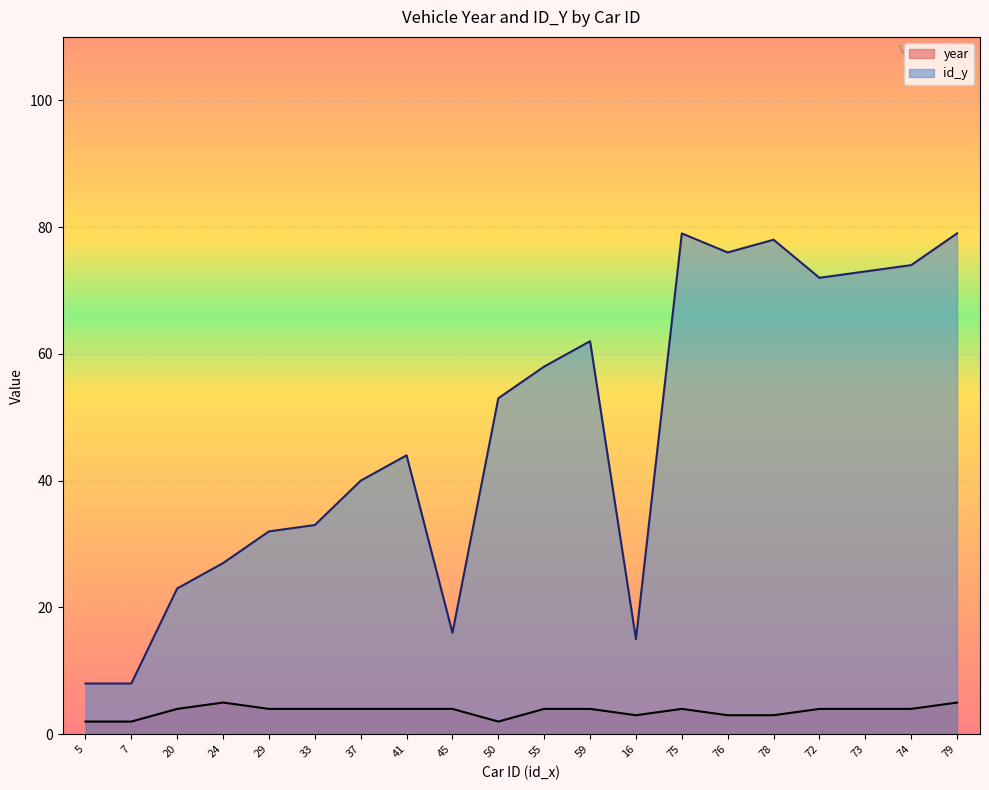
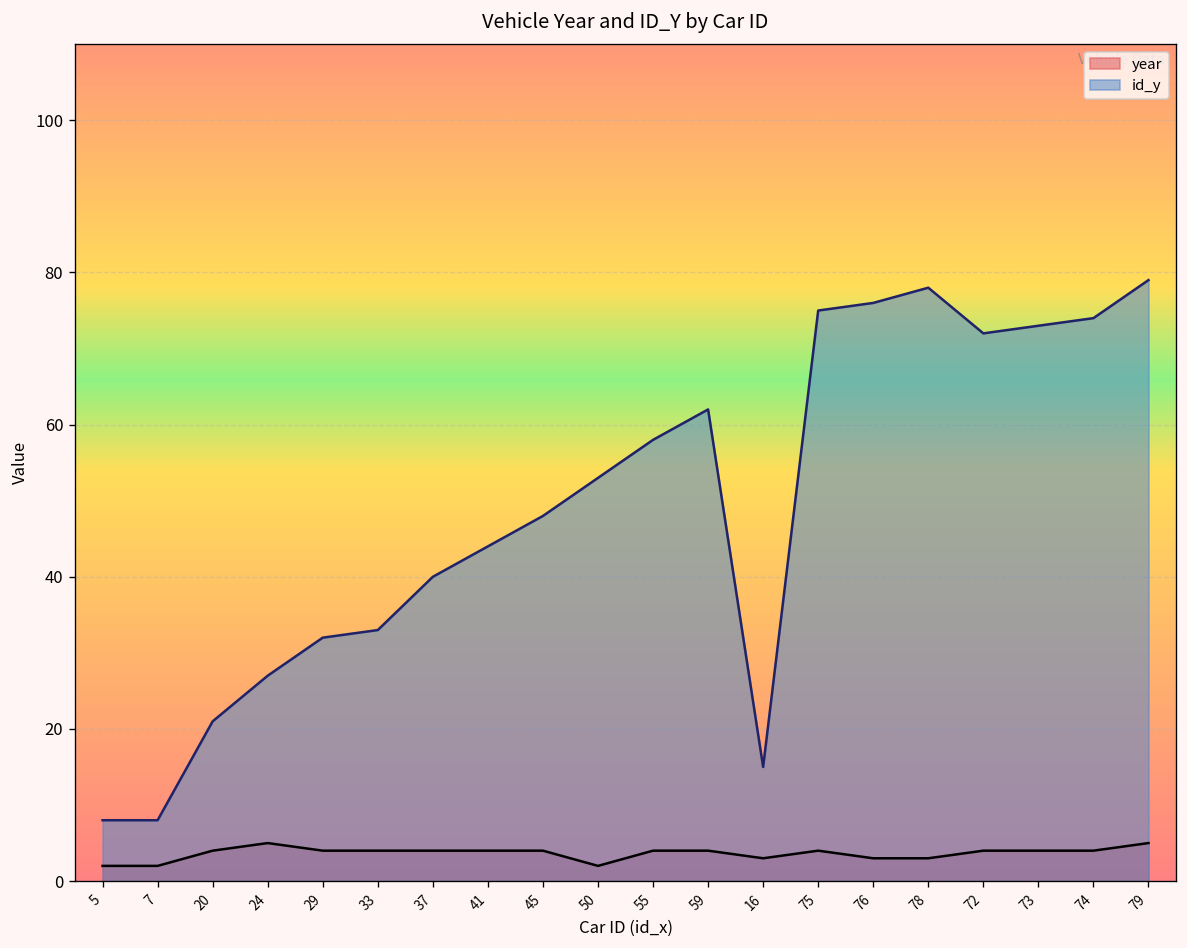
  {
    "year": {
      "5": 2,
      "7": 2,
      "20": 4,
      "24": 5,
      "29": 4,
      "33": 4,
      "37": 4,
      "41": 4,
      "45": 4,
      "50": 2,
      "55": 4,
      "59": 4,
      "16": 3,
      "75": 4,
      "76": 3,
      "78": 3,
      "72": 4,
      "73": 4,
      "74": 4,
      "79": 5
    },
    "id_y": {
      "5": 8,
      "7": 8,
-     "20": 23,
+     "20": 21,
      "24": 27,
      "29": 32,
      "33": 33,
      "37": 40,
      "41": 44,
-     "45": 16,
+     "45": 48,
      "50": 53,
      "55": 58,
      "59": 62,
      "16": 15,
-     "75": 79,
+     "75": 75,
      "76": 76,
      "78": 78,
      "72": 72,
      "73": 73,
      "74": 74,
      "79": 79
    }
  }
